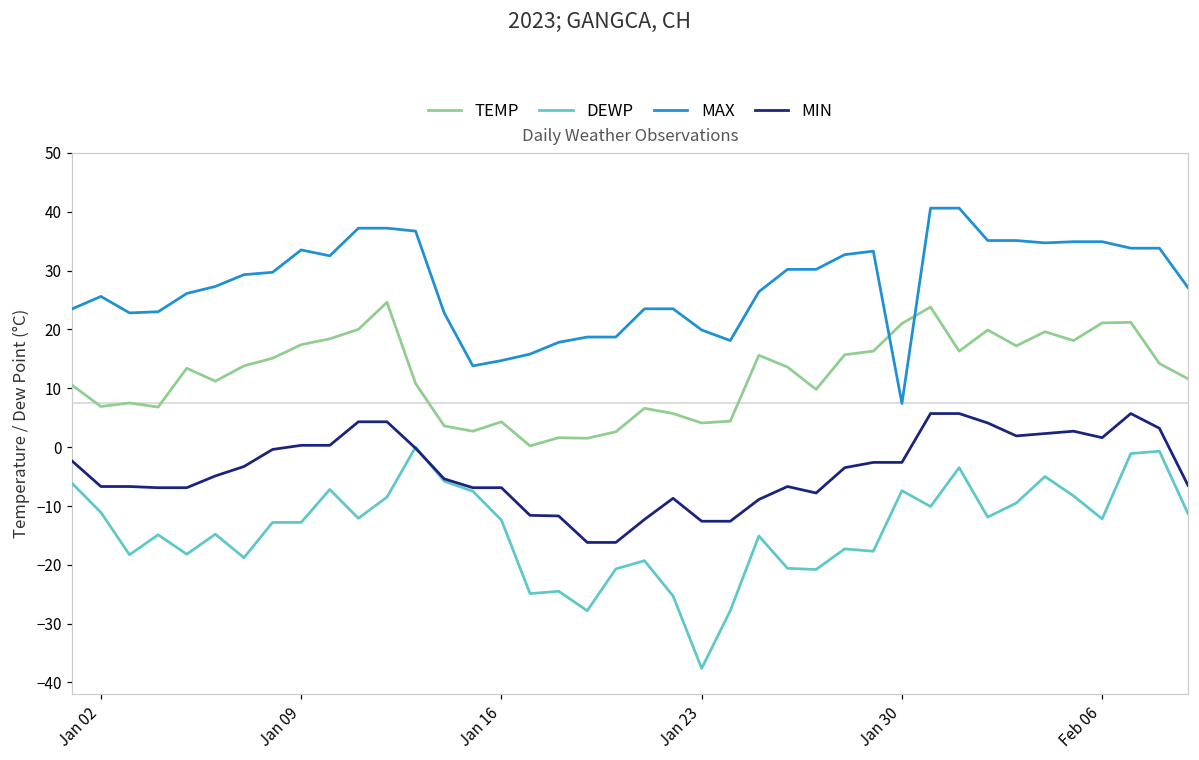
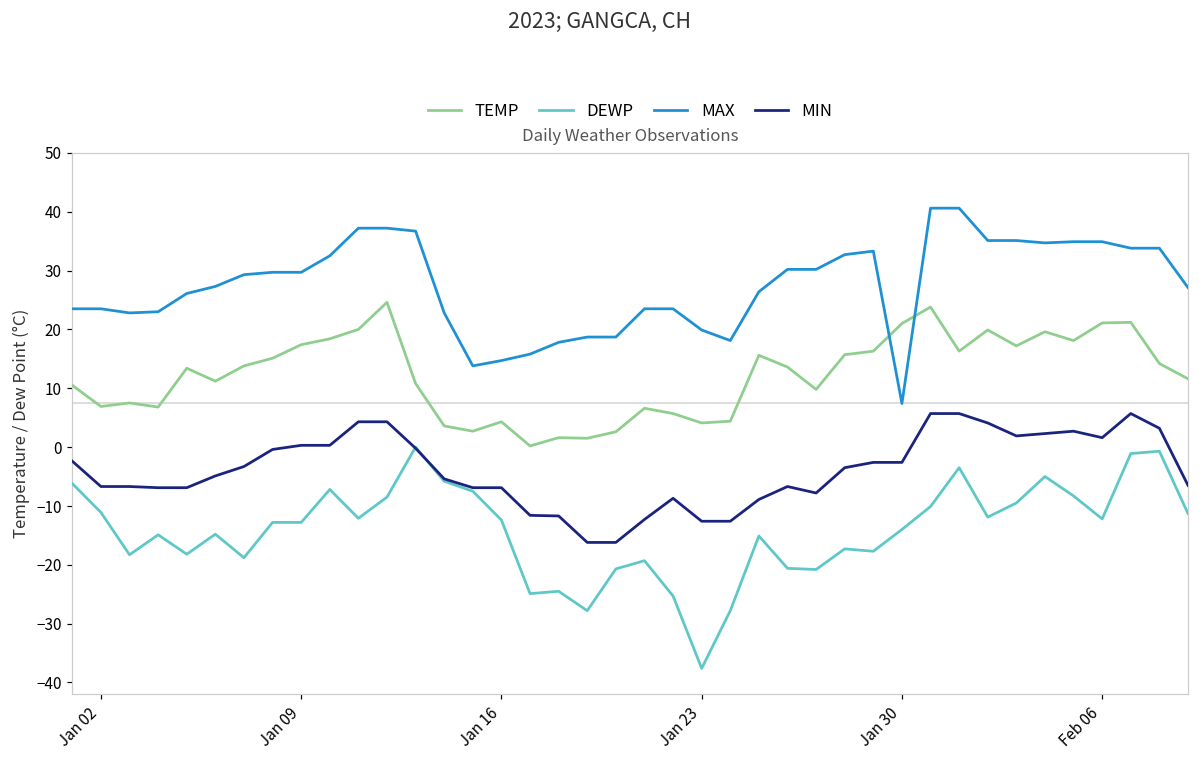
  {
    "TEMP": {
      "Jan 02": 7,
      "Jan 09": 17,
      "Jan 16": 4,
      "Jan 23": 4,
      "Jan 30": 21,
      "Feb 06": 21
    },
    "DEWP": {
      "Jan 02": -11,
      "Jan 09": -13,
      "Jan 16": -12,
      "Jan 23": -38,
-     "Jan 30": -7,
+     "Jan 30": -14,
      "Feb 06": -12
    },
    "MAX": {
-     "Jan 02": 26,
-     "Jan 09": 34,
+     "Jan 02": 24,
+     "Jan 09": 30,
      "Jan 16": 15,
      "Jan 23": 20,
      "Jan 30": 7,
      "Feb 06": 35
    },
    "MIN": {
      "Jan 02": -7,
      "Jan 09": 0,
      "Jan 16": -7,
      "Jan 23": -13,
      "Jan 30": -3,
      "Feb 06": 2
    }
  }
